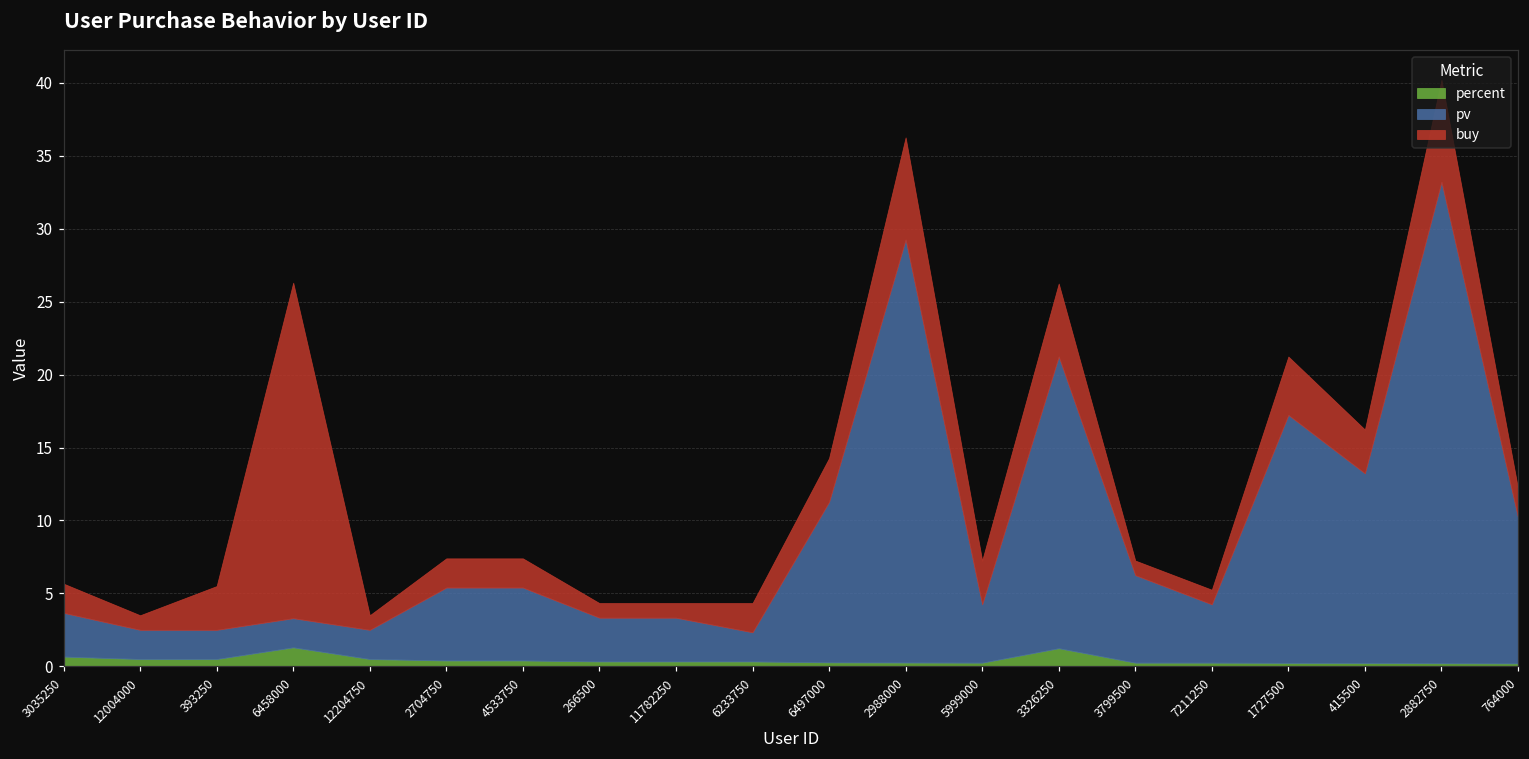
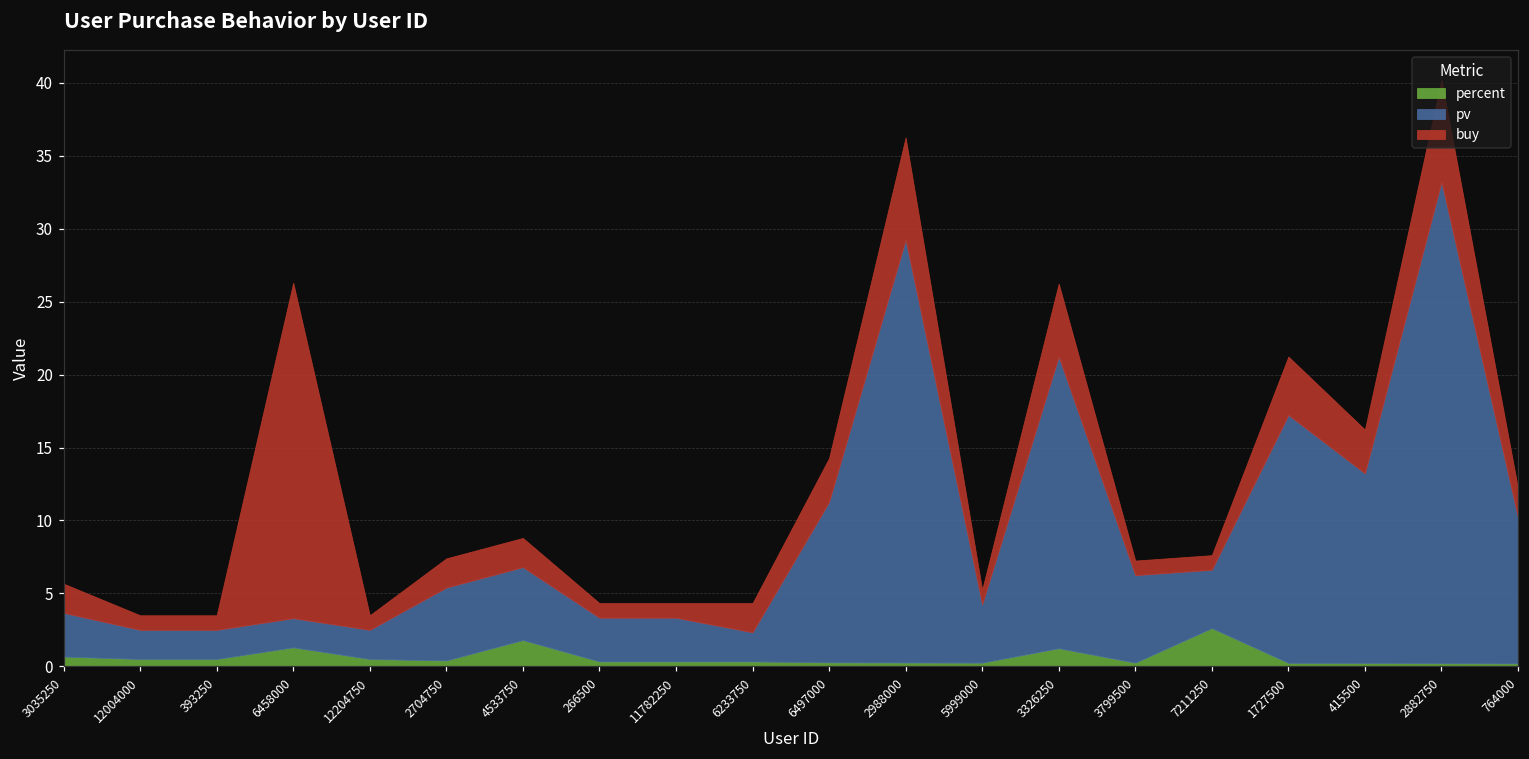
  {
    "percent": {
      "3035250": 0.7,
      "12004000": 0.5,
      "393250": 0.5,
      "6458000": 1.3,
      "12204750": 0.5,
      "2704750": 0.4,
-     "4533750": 0.4,
+     "4533750": 1.8,
      "266500": 0.3,
      "11782250": 0.3,
      "6233750": 0.3,
      "6497000": 0.3,
      "2988000": 0.3,
      "5999000": 0.3,
      "3326250": 1.2,
      "3799500": 0.3,
-     "7211250": 0.3,
+     "7211250": 2.6,
      "1727500": 0.2,
      "415500": 0.2,
      "2882750": 0.2,
      "764000": 0.2
    },
    "pv": {
      "3035250": 3.0,
      "12004000": 2.0,
      "393250": 2.0,
      "6458000": 2.0,
      "12204750": 2.0,
      "2704750": 5.0,
      "4533750": 5.0,
      "266500": 3.0,
      "11782250": 3.0,
      "6233750": 2.0,
      "6497000": 11.0,
      "2988000": 29.0,
      "5999000": 4.0,
      "3326250": 20.0,
      "3799500": 6.0,
      "7211250": 4.0,
      "1727500": 17.0,
      "415500": 13.0,
      "2882750": 33.0,
      "764000": 10.0
    },
    "buy": {
      "3035250": 2,
      "12004000": 1,
-     "393250": 3,
+     "393250": 1,
      "6458000": 23,
      "12204750": 1,
      "2704750": 2,
      "4533750": 2,
      "266500": 1,
      "11782250": 1,
      "6233750": 2,
      "6497000": 3,
      "2988000": 7,
-     "5999000": 3,
+     "5999000": 1,
      "3326250": 5,
      "3799500": 1,
      "7211250": 1,
      "1727500": 4,
      "415500": 3,
      "764000": 2
    }
  }
